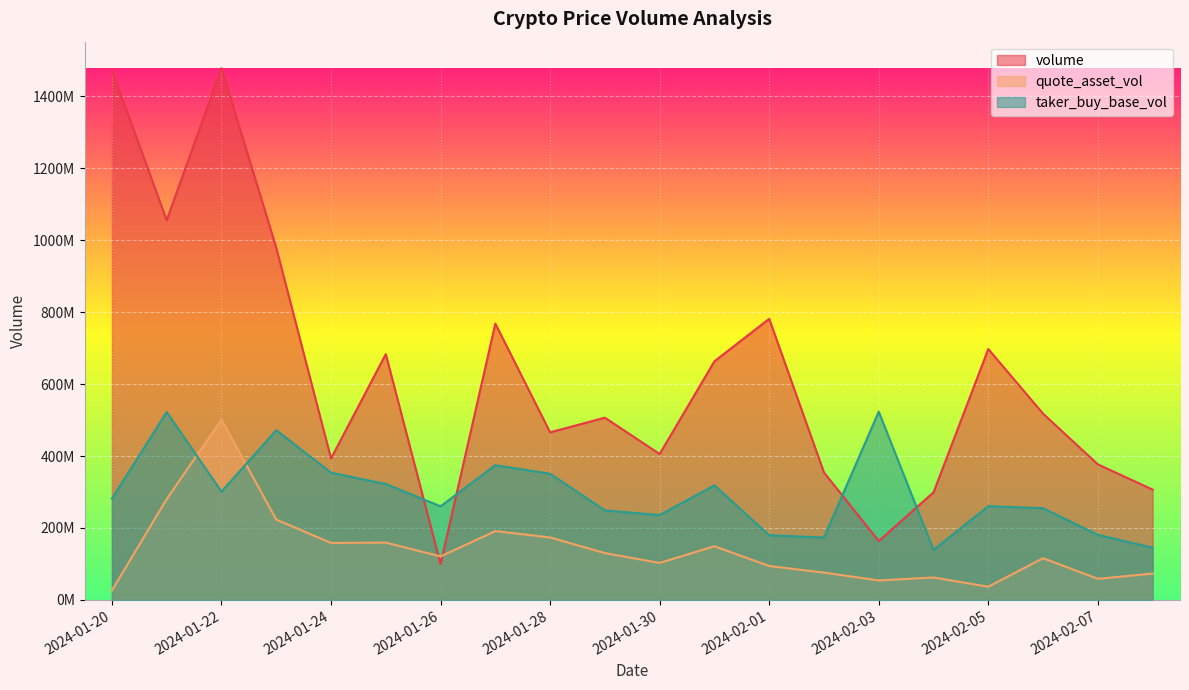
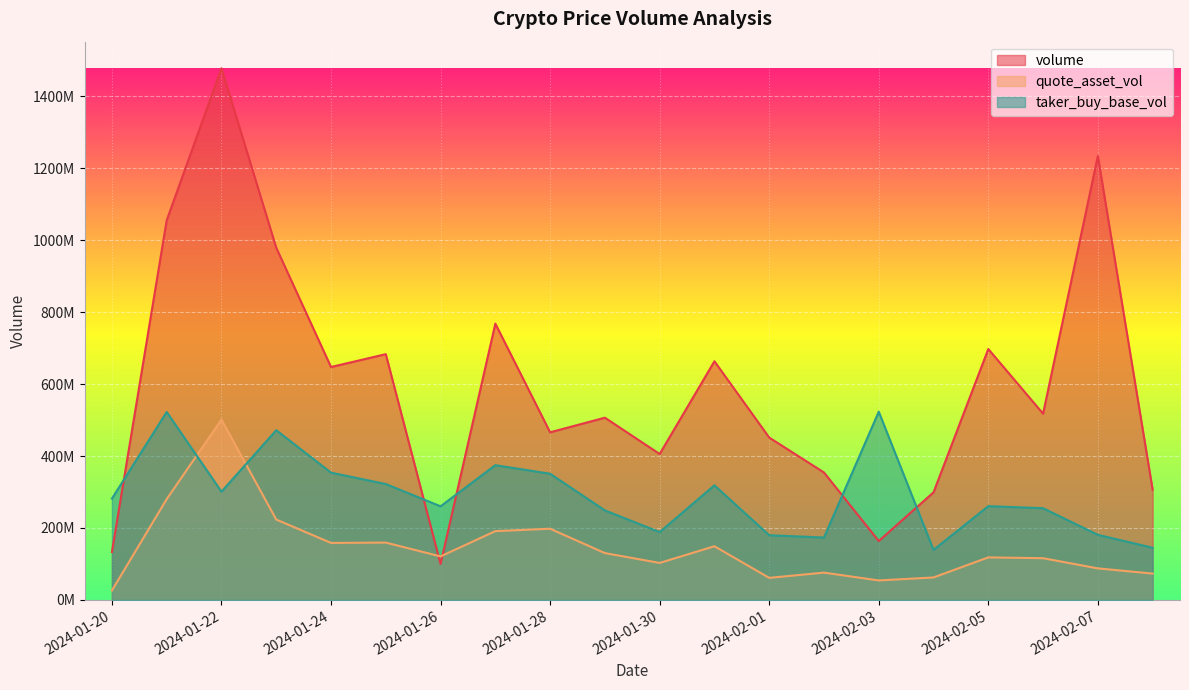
  {
    "volume": {
-     "2024-01-20": 1470000000,
+     "2024-01-20": 130000000,
      "2024-01-22": 1480000000,
-     "2024-01-24": 390000000,
+     "2024-01-24": 650000000,
      "2024-01-26": 100000000,
      "2024-01-28": 470000000,
      "2024-01-30": 410000000,
-     "2024-02-01": 780000000,
+     "2024-02-01": 450000000,
      "2024-02-03": 160000000,
      "2024-02-05": 700000000,
-     "2024-02-07": 380000000
+     "2024-02-07": 1230000000
    },
    "quote_asset_vol": {
      "2024-01-20": 30000000,
      "2024-01-22": 500000000,
      "2024-01-24": 160000000,
      "2024-01-26": 120000000,
-     "2024-01-28": 170000000,
+     "2024-01-28": 200000000,
      "2024-01-30": 100000000,
-     "2024-02-01": 90000000,
+     "2024-02-01": 60000000,
      "2024-02-03": 50000000,
-     "2024-02-05": 40000000,
-     "2024-02-07": 60000000
+     "2024-02-05": 120000000,
+     "2024-02-07": 90000000
    },
    "taker_buy_base_vol": {
      "2024-01-20": 280000000,
      "2024-01-22": 300000000,
      "2024-01-24": 350000000,
      "2024-01-26": 260000000,
      "2024-01-28": 350000000,
-     "2024-01-30": 240000000,
+     "2024-01-30": 190000000,
      "2024-02-01": 180000000,
      "2024-02-03": 520000000,
      "2024-02-05": 260000000,
      "2024-02-07": 180000000
    }
  }
